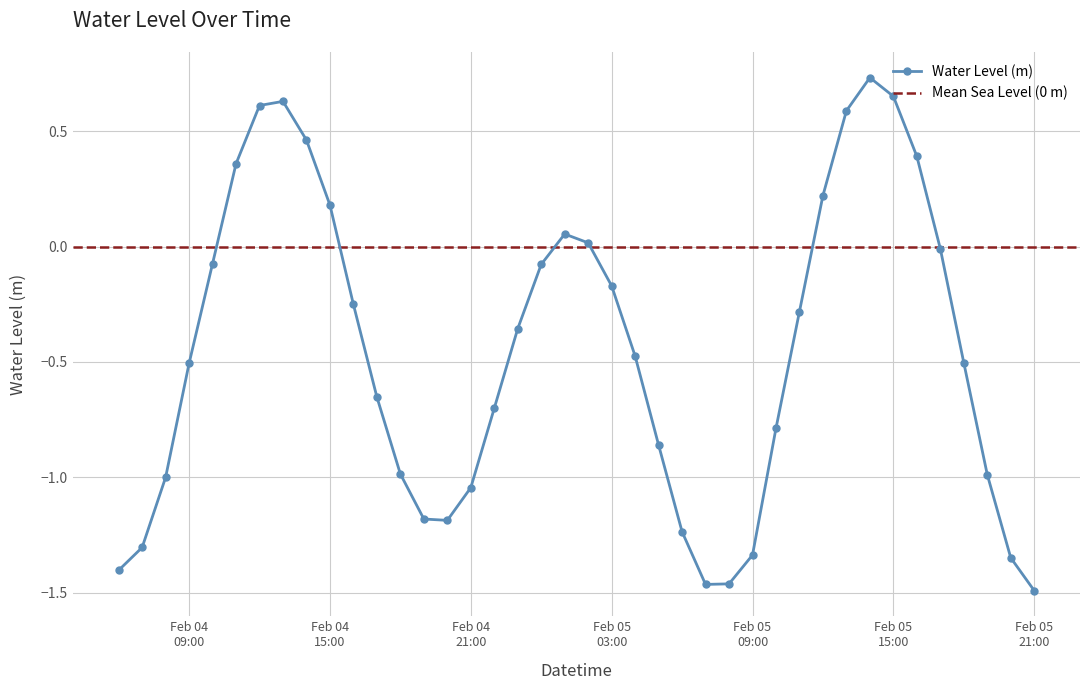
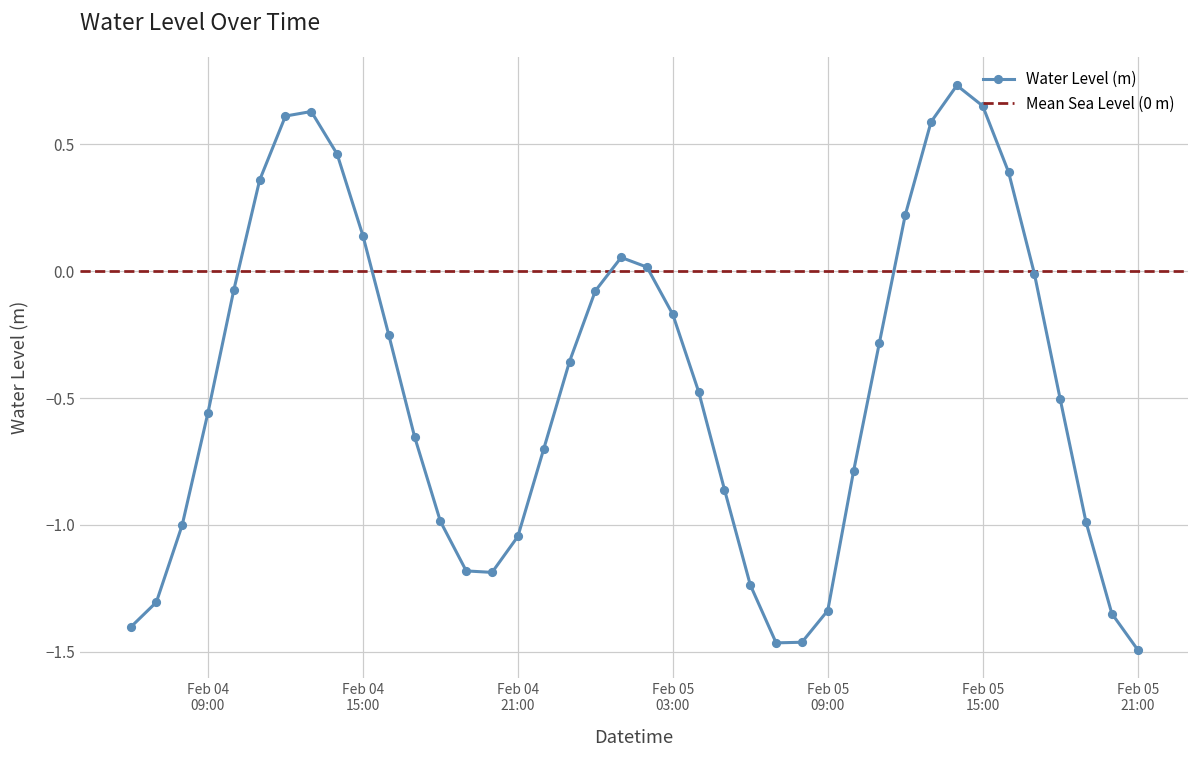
  {
-   "Feb 04 09:00": -0.51,
-   "Feb 04 15:00": 0.18,
+   "Feb 04 09:00": -0.56,
+   "Feb 04 15:00": 0.14,
    "Feb 04 21:00": -1.05,
    "Feb 05 03:00": -0.17,
    "Feb 05 09:00": -1.34,
    "Feb 05 15:00": 0.65,
    "Feb 05 21:00": -1.49
  }
